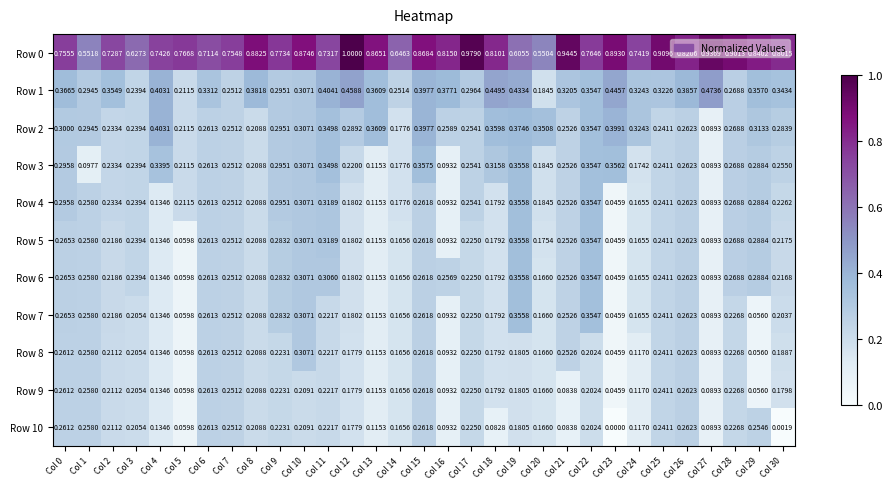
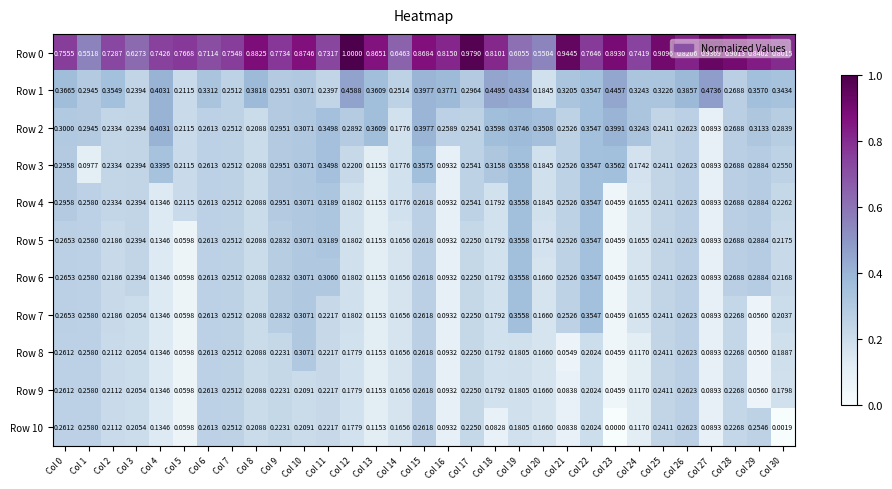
  {
    "Row 1": {
      "Col 0": 0.3665,
      "Col 1": 0.2945,
      "Col 2": 0.3549,
      "Col 3": 0.2394,
      "Col 4": 0.4031,
      "Col 5": 0.2115,
      "Col 6": 0.3312,
      "Col 7": 0.2512,
      "Col 8": 0.3818,
      "Col 9": 0.2951,
      "Col 10": 0.3071,
-     "Col 11": 0.4041,
+     "Col 11": 0.2397,
      "Col 12": 0.4588,
      "Col 13": 0.3609,
      "Col 14": 0.2514,
      "Col 15": 0.3977,
      "Col 16": 0.3771,
      "Col 17": 0.2964,
      "Col 18": 0.4495,
      "Col 19": 0.4334,
      "Col 20": 0.1845,
      "Col 21": 0.3205,
      "Col 22": 0.3547,
      "Col 23": 0.4457,
      "Col 24": 0.3243,
      "Col 25": 0.3226,
      "Col 26": 0.3857,
      "Col 27": 0.4736,
      "Col 28": 0.2688,
      "Col 29": 0.3570,
      "Col 30": 0.3434
    },
    "Row 6": {
      "Col 0": 0.2653,
      "Col 1": 0.2580,
      "Col 2": 0.2186,
      "Col 3": 0.2394,
      "Col 4": 0.1346,
      "Col 5": 0.0598,
      "Col 6": 0.2613,
      "Col 7": 0.2512,
      "Col 8": 0.2088,
      "Col 9": 0.2832,
      "Col 10": 0.3071,
      "Col 11": 0.3060,
      "Col 12": 0.1802,
      "Col 13": 0.1153,
      "Col 14": 0.1656,
      "Col 15": 0.2618,
-     "Col 16": 0.2569,
+     "Col 16": 0.0932,
      "Col 17": 0.2250,
      "Col 18": 0.1792,
      "Col 19": 0.3558,
      "Col 20": 0.1660,
      "Col 21": 0.2526,
      "Col 22": 0.3547,
      "Col 23": 0.0459,
      "Col 24": 0.1655,
      "Col 25": 0.2411,
      "Col 26": 0.2623,
      "Col 27": 0.0893,
      "Col 28": 0.2688,
      "Col 29": 0.2884,
      "Col 30": 0.2168
    },
    "Row 8": {
      "Col 0": 0.2612,
      "Col 1": 0.2580,
      "Col 2": 0.2112,
      "Col 3": 0.2054,
      "Col 4": 0.1346,
      "Col 5": 0.0598,
      "Col 6": 0.2613,
      "Col 7": 0.2512,
      "Col 8": 0.2088,
      "Col 9": 0.2231,
      "Col 10": 0.3071,
      "Col 11": 0.2217,
      "Col 12": 0.1779,
      "Col 13": 0.1153,
      "Col 14": 0.1656,
      "Col 15": 0.2618,
      "Col 16": 0.0932,
      "Col 17": 0.2250,
      "Col 18": 0.1792,
      "Col 19": 0.1805,
      "Col 20": 0.1660,
-     "Col 21": 0.2526,
+     "Col 21": 0.0549,
      "Col 22": 0.2024,
      "Col 23": 0.0459,
      "Col 24": 0.1170,
      "Col 25": 0.2411,
      "Col 26": 0.2623,
      "Col 27": 0.0893,
      "Col 28": 0.2268,
      "Col 29": 0.0560,
      "Col 30": 0.1887
    }
  }
